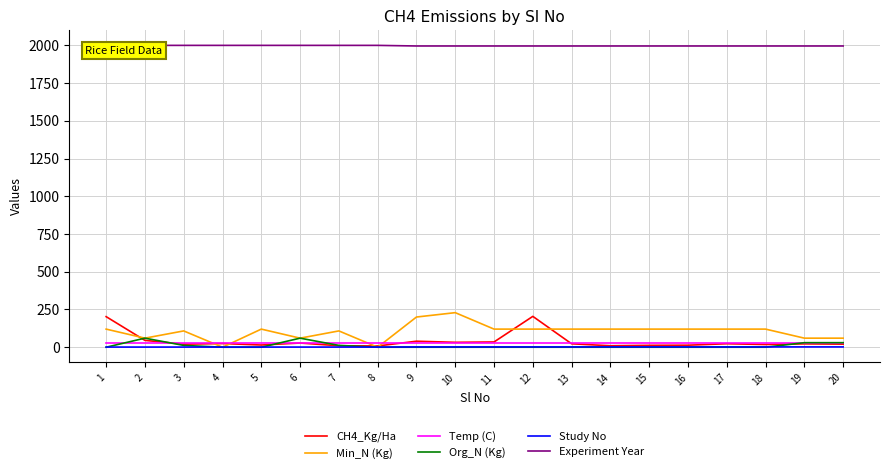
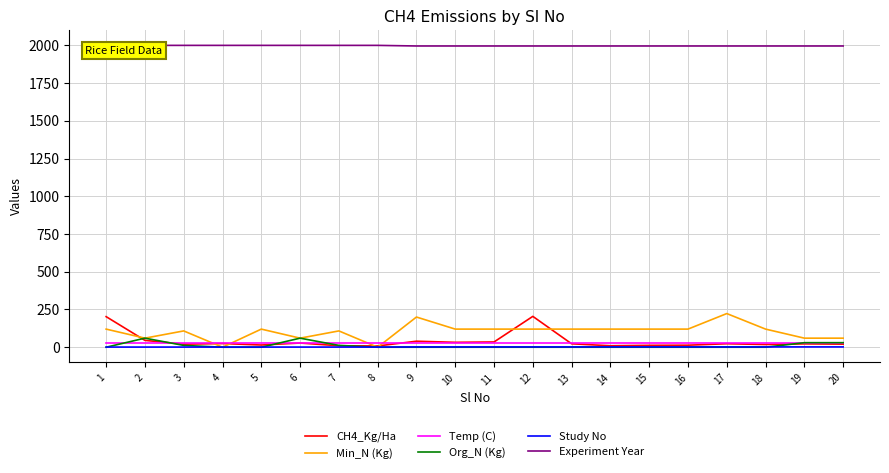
  {
    "CH4_Kg/Ha": {
      "1": 200,
      "12": 200
    },
    "Min_N (Kg)": {
      "1": 120,
      "3": 110,
      "5": 120,
      "7": 110,
      "9": 200,
-     "10": 230,
+     "10": 120,
      "11": 120,
      "12": 120,
      "13": 120,
      "14": 120,
      "15": 120,
      "16": 120,
-     "17": 120,
+     "17": 220,
      "18": 120,
      "19": 60,
      "20": 60
    },
    "Temp (C)": {
      "1": 30,
      "2": 30,
      "8": 30,
      "12": 30
    },
    "Study No": {
      "2": 0,
      "6": 0,
      "19": 0,
      "20": 0
    },
    "Experiment Year": {
      "3": 2000,
      "4": 2000,
      "5": 2000,
      "6": 2000,
      "7": 2000,
      "8": 2000,
      "9": 2000,
      "10": 2000,
      "11": 2000,
      "12": 2000,
      "13": 2000,
      "14": 2000,
      "15": 2000,
      "16": 2000,
      "17": 2000,
      "18": 2000,
      "19": 2000,
      "20": 2000
    }
  }
